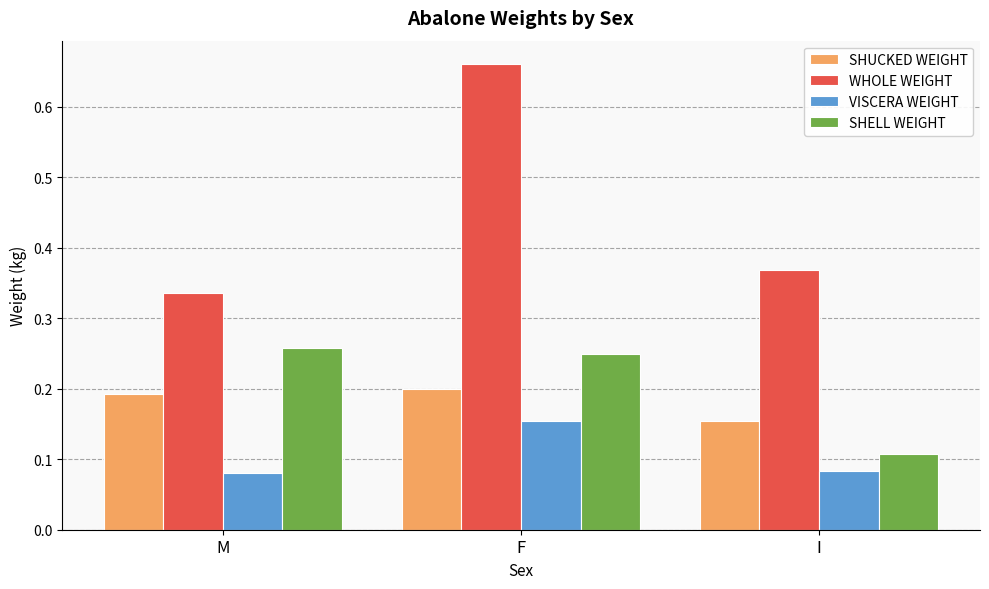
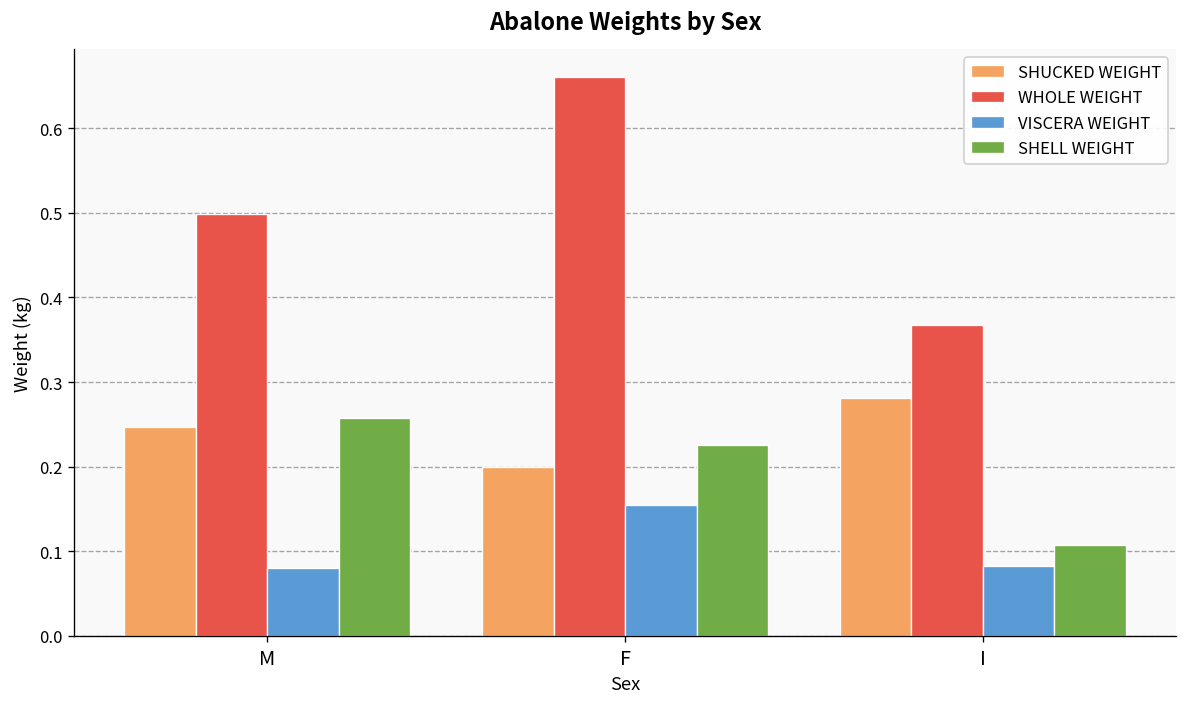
  {
    "SHUCKED WEIGHT": {
-     "M": 0.19,
+     "M": 0.25,
      "F": 0.20,
-     "I": 0.15
+     "I": 0.28
    },
    "WHOLE WEIGHT": {
-     "M": 0.34,
+     "M": 0.50,
      "F": 0.66,
      "I": 0.37
    },
    "VISCERA WEIGHT": {
      "M": 0.08,
      "F": 0.15,
      "I": 0.08
    },
    "SHELL WEIGHT": {
      "M": 0.26,
-     "F": 0.25,
+     "F": 0.23,
      "I": 0.11
    }
  }
